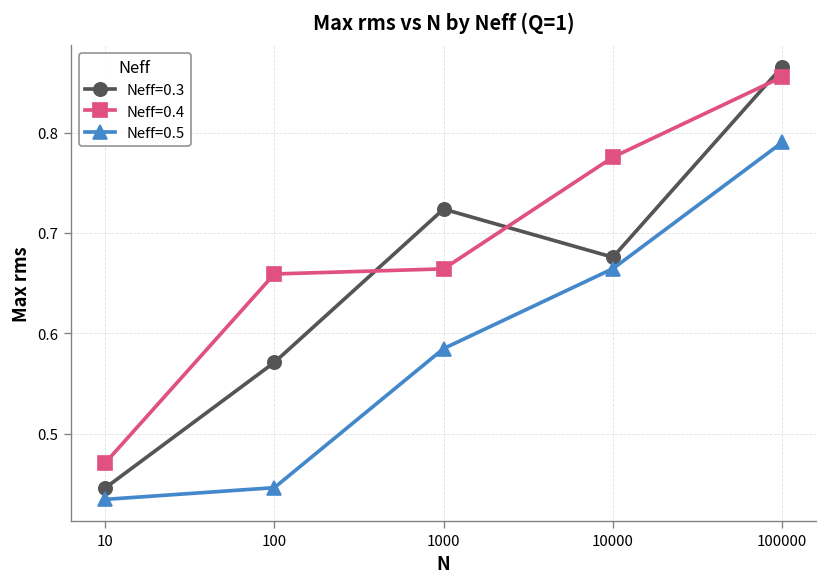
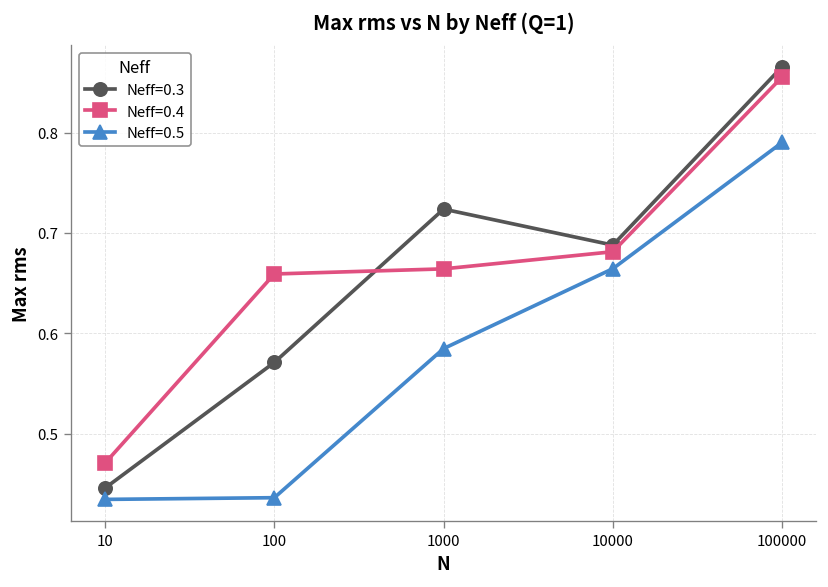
  {
    "Neff=0.3": {
      "10": 0.45,
      "100": 0.57,
      "1000": 0.72,
-     "10000": 0.68,
+     "10000": 0.69,
      "100000": 0.87
    },
    "Neff=0.4": {
      "10": 0.47,
      "100": 0.66,
      "1000": 0.66,
-     "10000": 0.78,
+     "10000": 0.68,
      "100000": 0.86
    },
    "Neff=0.5": {
      "10": 0.43,
-     "100": 0.45,
+     "100": 0.44,
      "1000": 0.58,
      "10000": 0.66,
      "100000": 0.79
    }
  }
